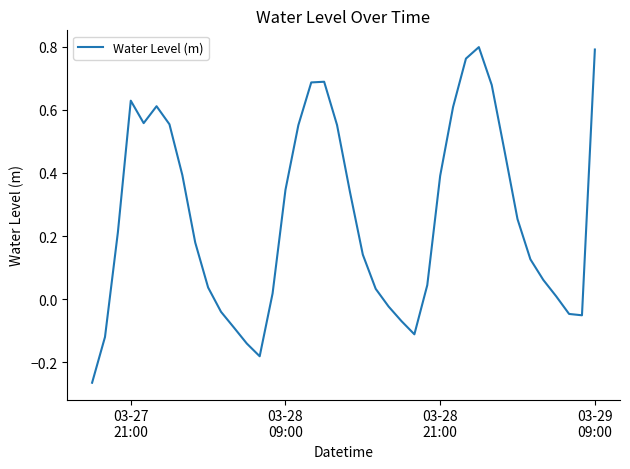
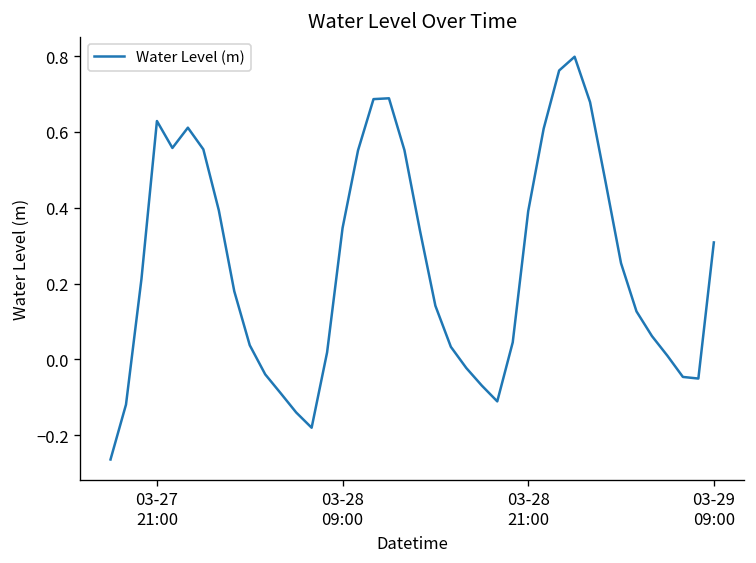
  {
    "03-27 21:00": 0.63,
    "03-28 09:00": 0.35,
    "03-28 21:00": 0.39,
-   "03-29 09:00": 0.79
+   "03-29 09:00": 0.31
  }
